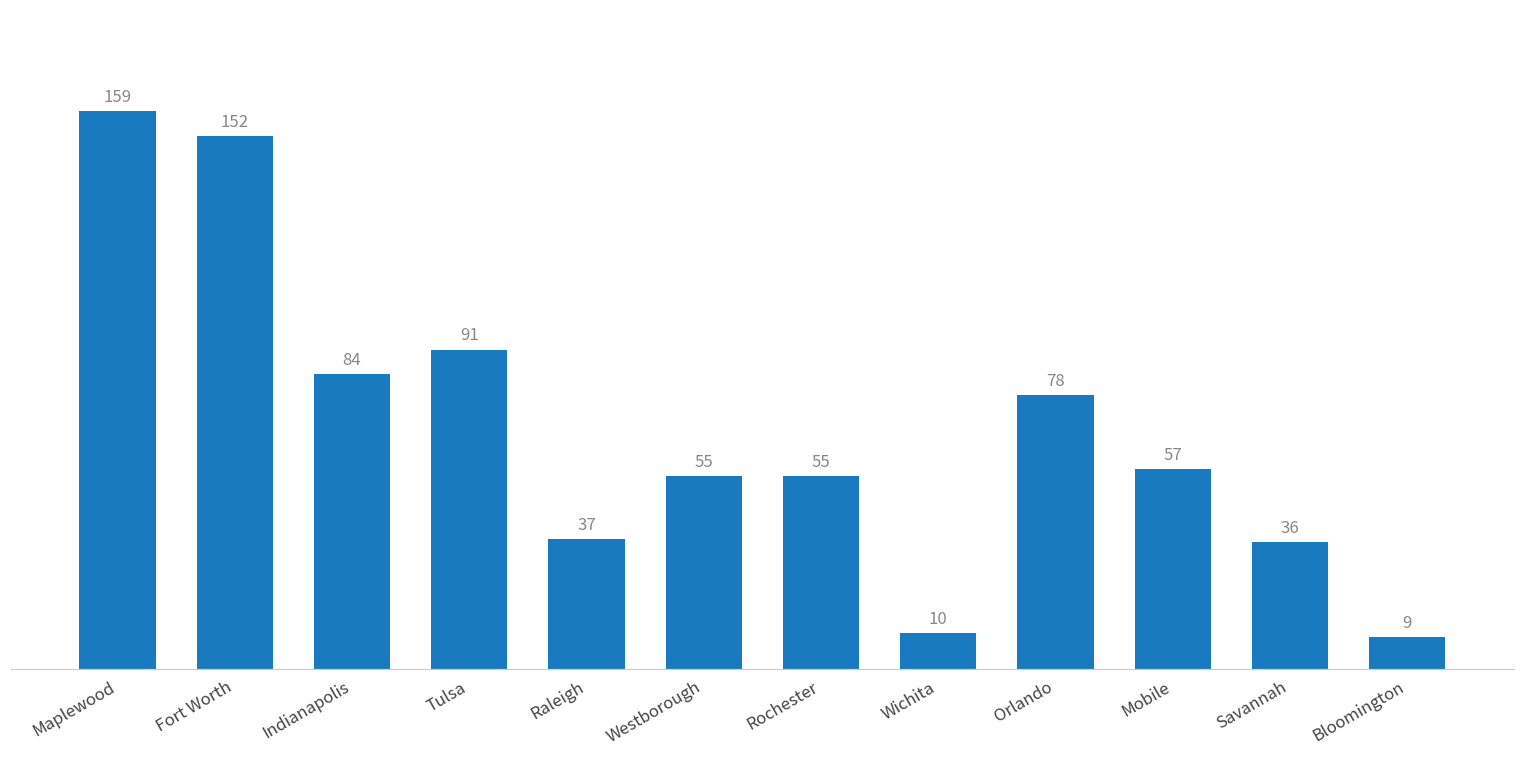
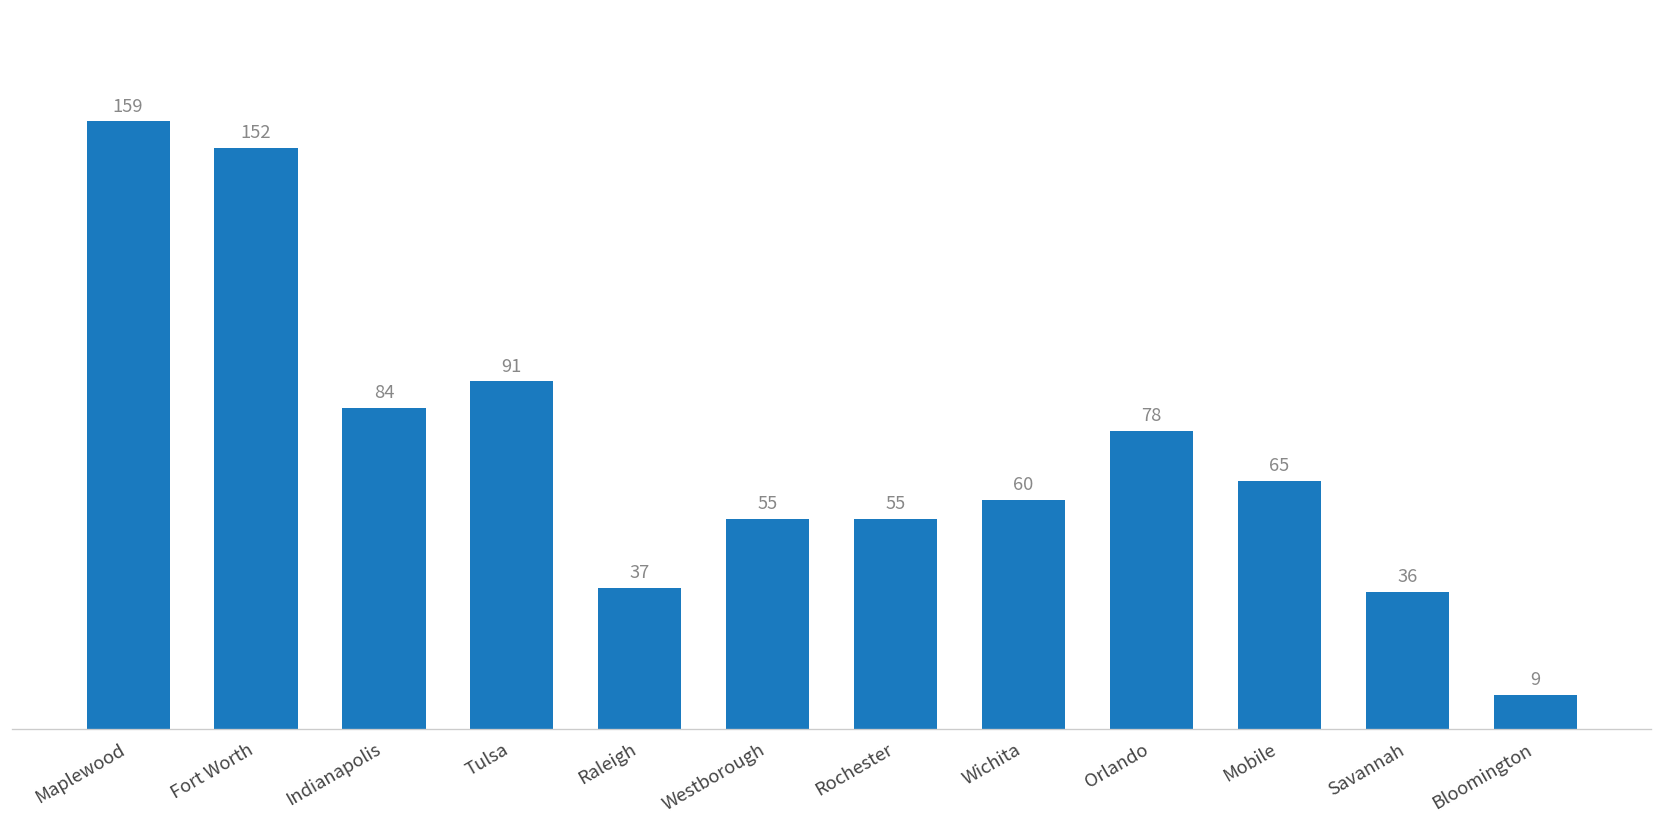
  {
    "Maplewood": 159,
    "Fort Worth": 152,
    "Indianapolis": 84,
    "Tulsa": 91,
    "Raleigh": 37,
    "Westborough": 55,
    "Rochester": 55,
-   "Wichita": 10,
+   "Wichita": 60,
    "Orlando": 78,
-   "Mobile": 57,
+   "Mobile": 65,
    "Savannah": 36,
    "Bloomington": 9
  }
